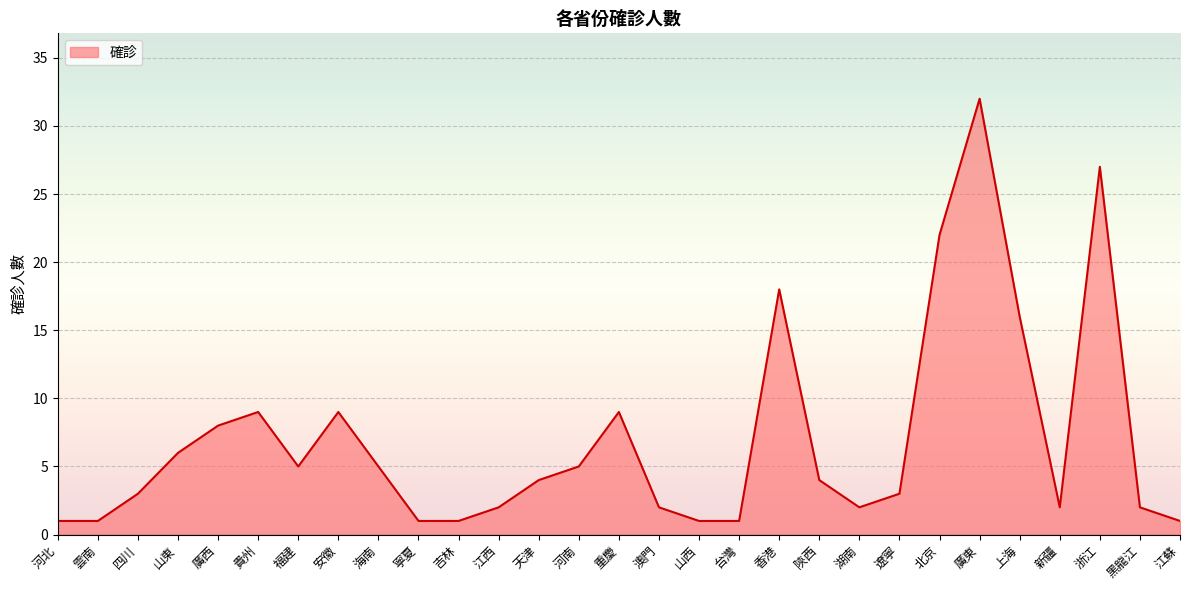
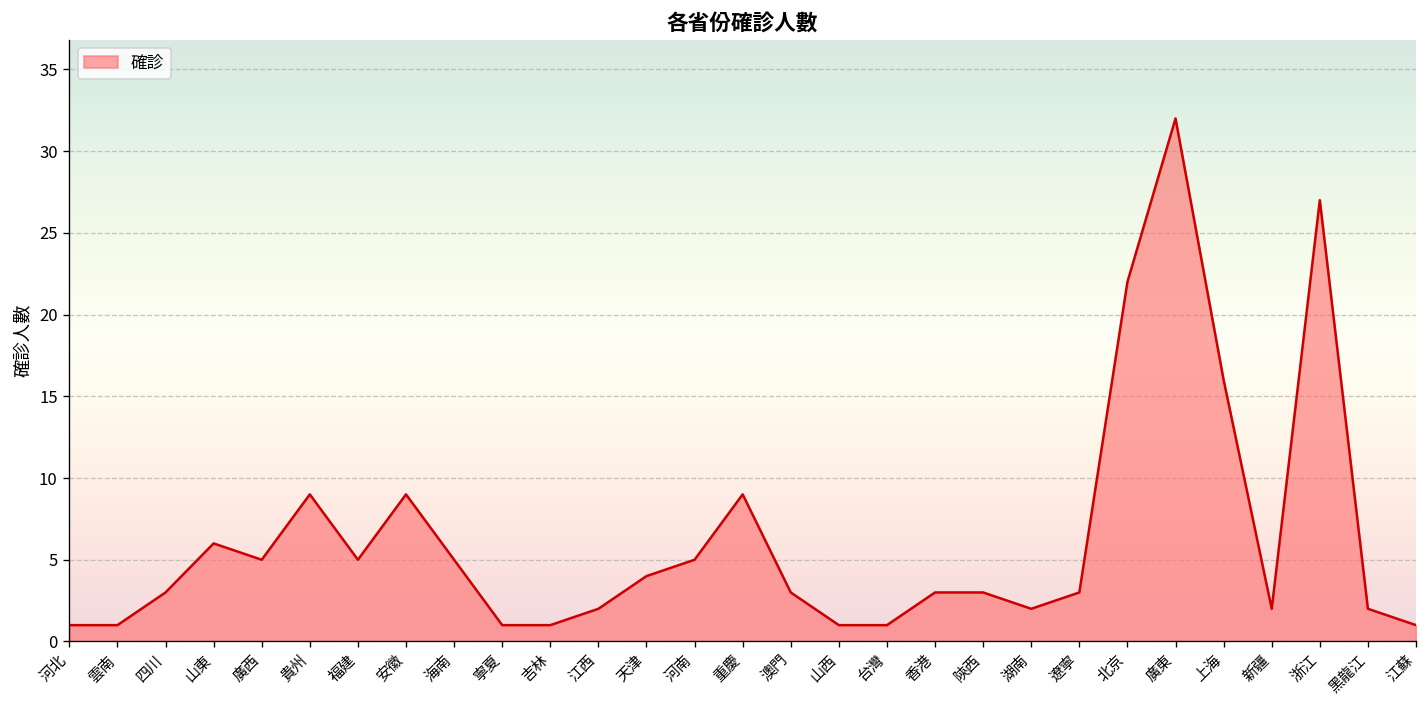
  {
    "河北": 1,
    "雲南": 1,
    "四川": 3,
    "山東": 6,
-   "廣西": 8,
+   "廣西": 5,
    "貴州": 9,
    "福建": 5,
    "安徽": 9,
    "海南": 5,
    "寧夏": 1,
    "吉林": 1,
    "江西": 2,
    "天津": 4,
    "河南": 5,
    "重慶": 9,
-   "澳門": 2,
+   "澳門": 3,
    "山西": 1,
    "台灣": 1,
-   "香港": 18,
-   "陝西": 4,
+   "香港": 3,
+   "陝西": 3,
    "湖南": 2,
    "遼寧": 3,
    "北京": 22,
    "廣東": 32,
    "上海": 16,
    "新疆": 2,
    "浙江": 27,
    "黑龍江": 2,
    "江蘇": 1
  }
